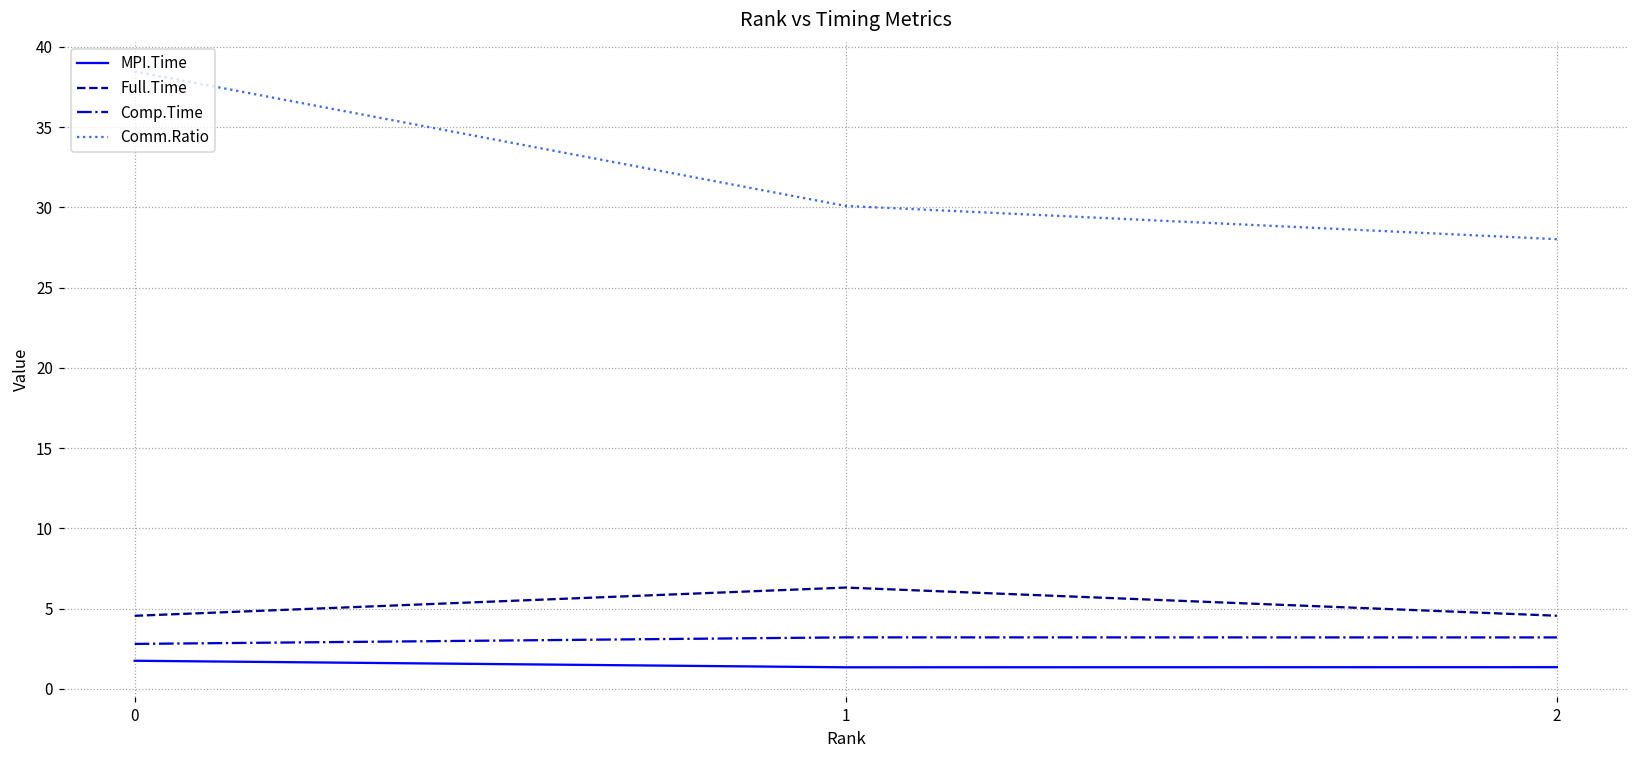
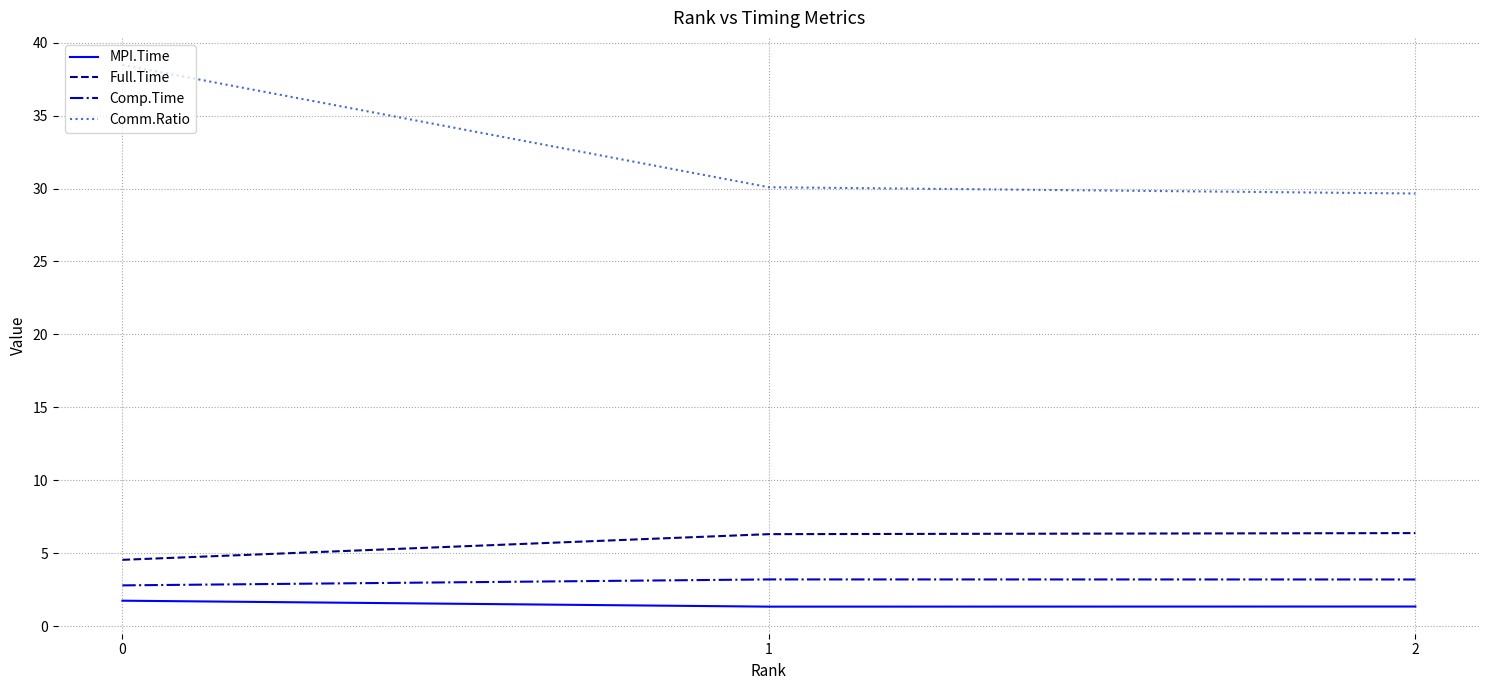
  {
    "Full.Time": {
      "0": 4.6,
      "1": 6.3,
-     "2": 4.6
+     "2": 6.4
    },
    "Comm.Ratio": {
      "1": 30.1,
-     "2": 28.0
+     "2": 29.7
    }
  }
